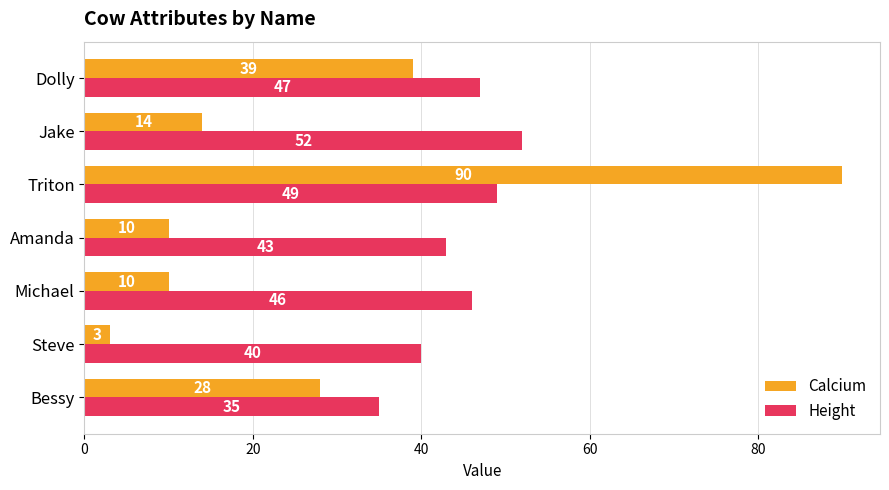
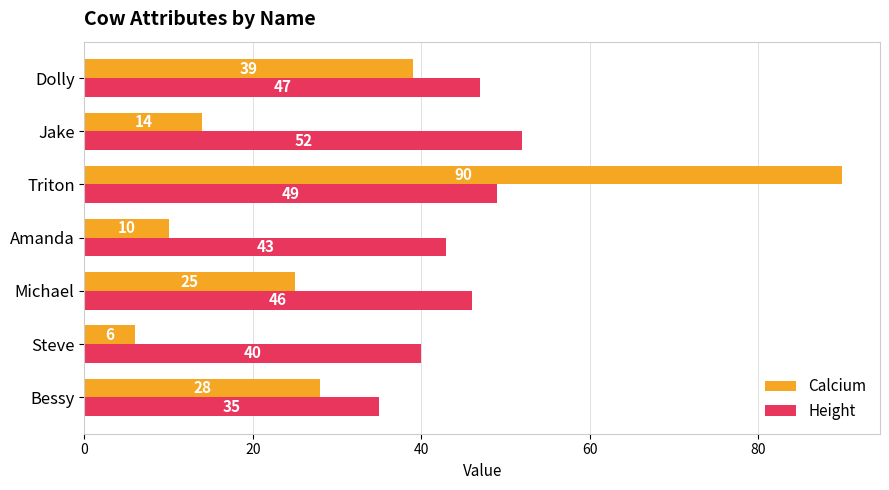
  {
    "Calcium": {
      "Dolly": 39,
      "Jake": 14,
      "Triton": 90,
      "Amanda": 10,
-     "Michael": 10,
-     "Steve": 3,
+     "Michael": 25,
+     "Steve": 6,
      "Bessy": 28
    },
    "Height": {
      "Dolly": 47,
      "Jake": 52,
      "Triton": 49,
      "Amanda": 43,
      "Michael": 46,
      "Steve": 40,
      "Bessy": 35
    }
  }
